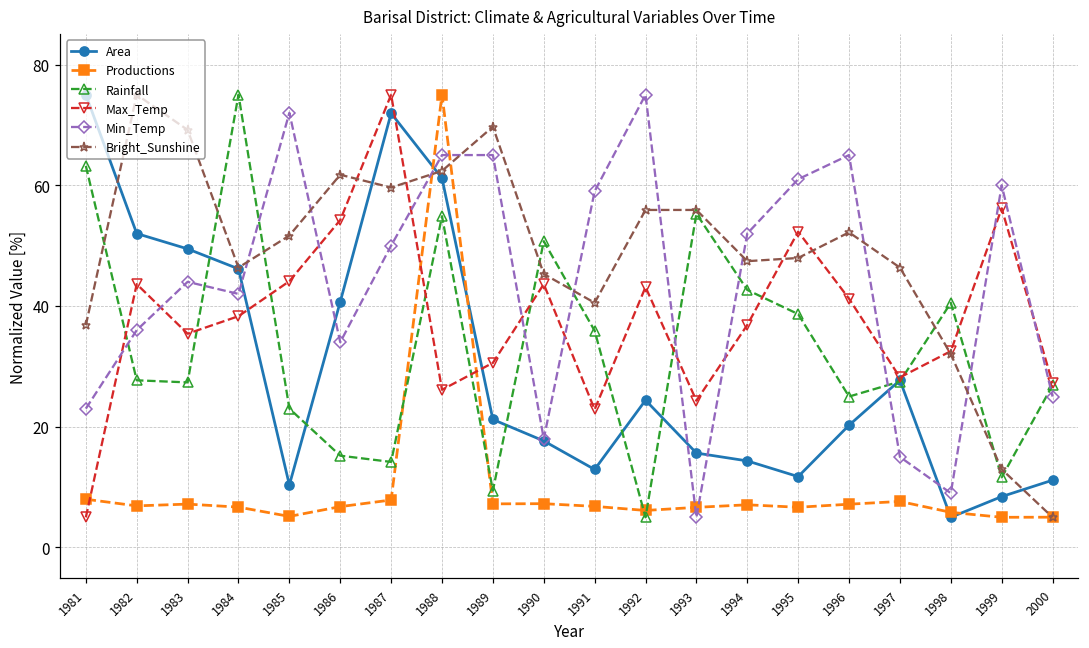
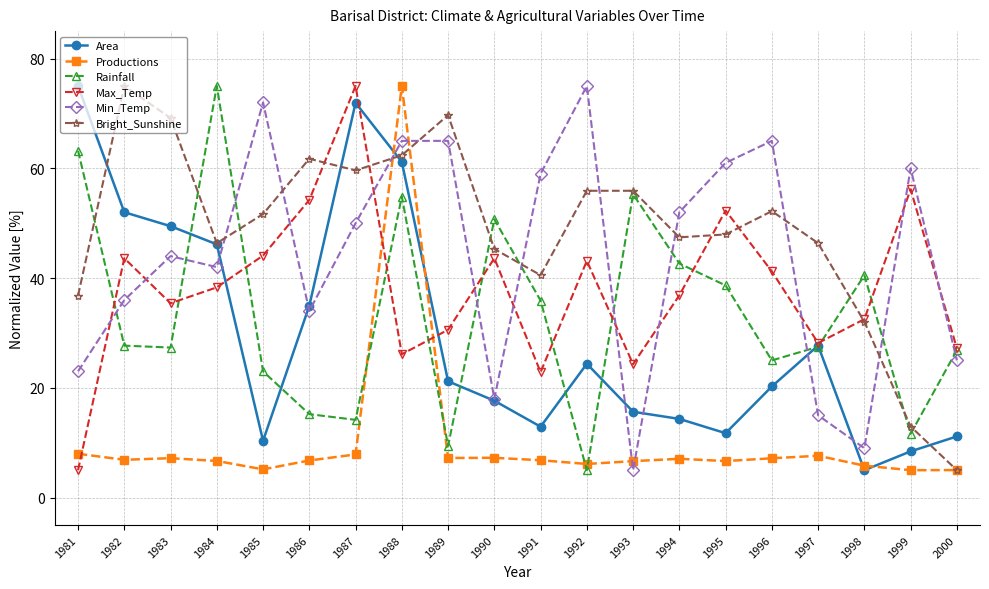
  {
    "Area": {
      "1982": 52,
      "1983": 49,
      "1985": 10,
-     "1986": 41,
+     "1986": 35,
      "1987": 72,
      "1988": 61,
      "1989": 21,
      "1991": 13,
      "1992": 24,
      "1993": 16,
      "1994": 14,
      "1995": 12,
      "1996": 20,
      "1998": 5,
      "1999": 8,
      "2000": 11
    },
    "Productions": {
      "1981": 8,
      "1982": 7,
      "1983": 7,
      "1984": 7,
      "1985": 5,
      "1986": 7,
      "1987": 8,
      "1988": 75,
      "1989": 7,
      "1990": 7,
      "1991": 7,
      "1992": 6,
      "1993": 7,
      "1994": 7,
      "1995": 7,
      "1996": 7,
      "1997": 8,
      "1998": 6,
      "1999": 5
    },
    "Rainfall": {
      "1981": 63,
      "1982": 28,
      "1983": 27,
      "1984": 75,
      "1985": 23,
      "1986": 15,
      "1987": 14,
      "1988": 55,
      "1989": 9,
      "1990": 51,
      "1991": 36,
      "1992": 5,
      "1993": 55,
      "1994": 43,
      "1995": 39,
      "1996": 25,
      "1998": 41,
      "1999": 12
    },
    "Max_Temp": {
      "1981": 5,
      "1982": 44,
      "1983": 35,
      "1984": 38,
      "1985": 44,
      "1986": 54,
      "1987": 75,
      "1988": 26,
      "1989": 31,
      "1990": 44,
      "1991": 23,
      "1992": 43,
      "1993": 24,
      "1994": 37,
      "1995": 52,
      "1996": 41,
      "1997": 28,
      "1999": 56
    },
    "Min_Temp": {
      "1981": 23,
      "1982": 36,
      "1983": 44,
      "1984": 42,
      "1985": 72,
      "1986": 34,
      "1987": 50,
      "1988": 65,
      "1989": 65,
      "1991": 59,
      "1992": 75,
      "1993": 5,
      "1994": 52,
      "1995": 61,
      "1996": 65,
      "1997": 15,
      "1998": 9,
      "1999": 60,
      "2000": 25
    },
    "Bright_Sunshine": {
      "1981": 37,
      "1985": 52,
      "1986": 62,
      "1987": 60,
      "1988": 62,
      "1989": 70,
      "1990": 45,
      "1991": 41,
      "1992": 56,
      "1993": 56,
      "1994": 47,
      "1995": 48,
      "1996": 52,
      "1997": 46,
      "1999": 13
    }
  }
